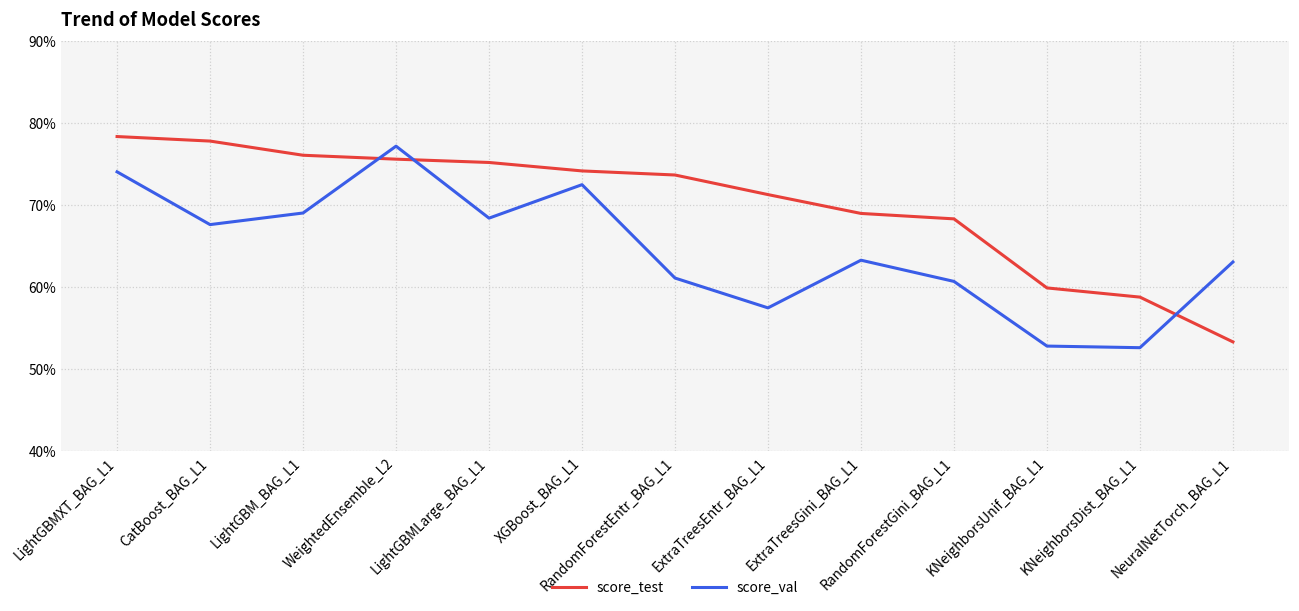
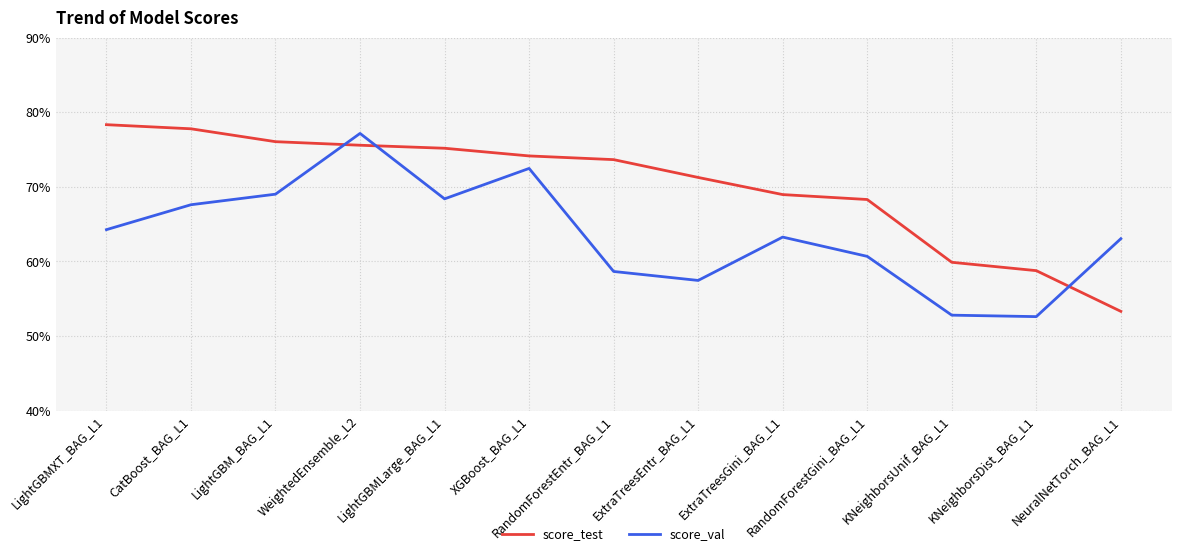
  {
    "score_test": {
      "LightGBMXT_BAG_L1": "78%",
      "CatBoost_BAG_L1": "78%",
      "LightGBM_BAG_L1": "76%",
      "WeightedEnsemble_L2": "76%",
      "LightGBMLarge_BAG_L1": "75%",
      "XGBoost_BAG_L1": "74%",
      "RandomForestEntr_BAG_L1": "74%",
      "ExtraTreesEntr_BAG_L1": "71%",
      "ExtraTreesGini_BAG_L1": "69%",
      "RandomForestGini_BAG_L1": "68%",
      "KNeighborsUnif_BAG_L1": "60%",
      "KNeighborsDist_BAG_L1": "59%",
      "NeuralNetTorch_BAG_L1": "53%"
    },
    "score_val": {
-     "LightGBMXT_BAG_L1": "74%",
+     "LightGBMXT_BAG_L1": "64%",
      "CatBoost_BAG_L1": "68%",
      "LightGBM_BAG_L1": "69%",
      "WeightedEnsemble_L2": "77%",
      "LightGBMLarge_BAG_L1": "68%",
      "XGBoost_BAG_L1": "72%",
-     "RandomForestEntr_BAG_L1": "61%",
+     "RandomForestEntr_BAG_L1": "59%",
      "ExtraTreesEntr_BAG_L1": "57%",
      "ExtraTreesGini_BAG_L1": "63%",
      "RandomForestGini_BAG_L1": "61%",
      "KNeighborsUnif_BAG_L1": "53%",
      "KNeighborsDist_BAG_L1": "53%",
      "NeuralNetTorch_BAG_L1": "63%"
    }
  }
